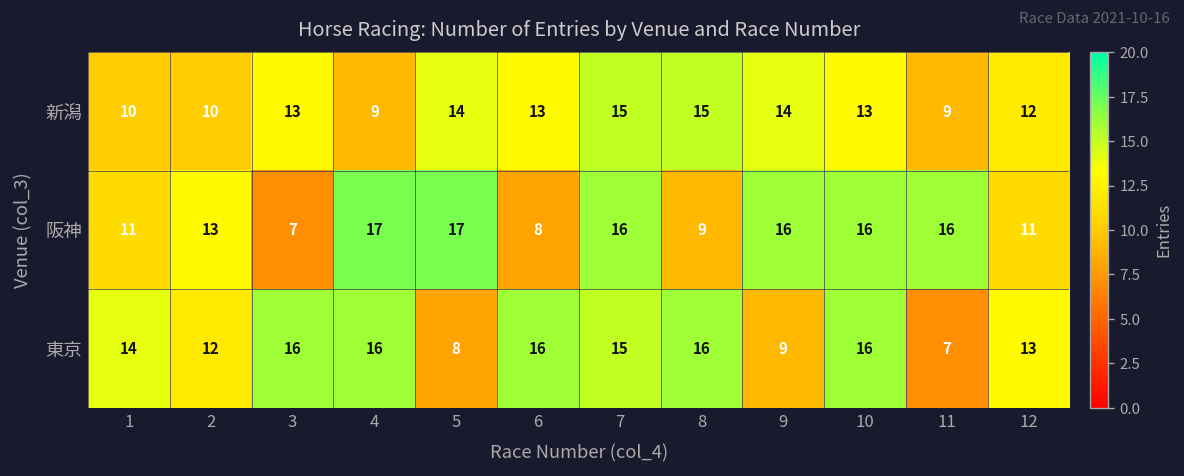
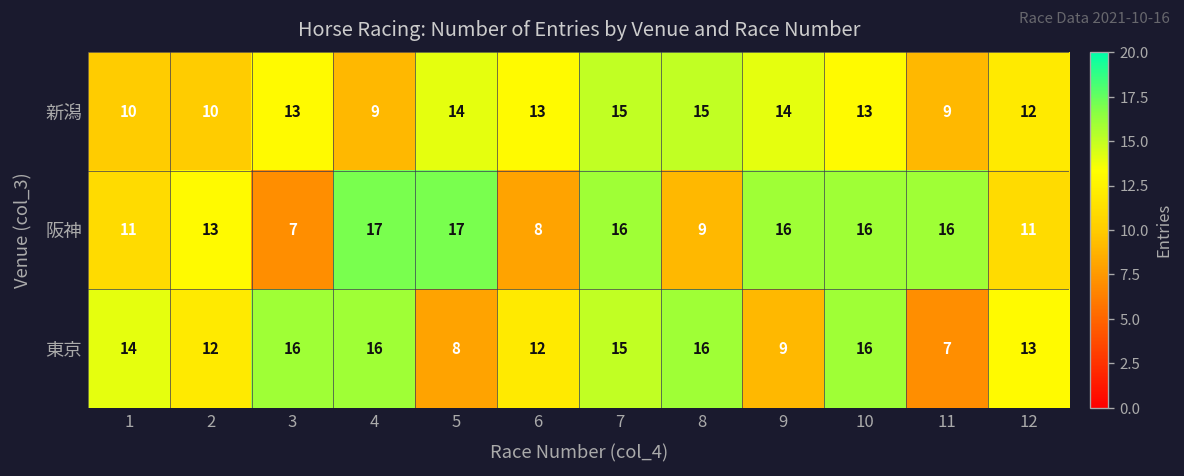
  {
    "新潟": {
      "1": 10,
      "2": 10,
      "3": 13,
      "4": 9,
      "5": 14,
      "6": 13,
      "7": 15,
      "8": 15,
      "9": 14,
      "10": 13,
      "11": 9,
      "12": 12
    },
    "阪神": {
      "1": 11,
      "2": 13,
      "3": 7,
      "4": 17,
      "5": 17,
      "6": 8,
      "7": 16,
      "8": 9,
      "9": 16,
      "10": 16,
      "11": 16,
      "12": 11
    },
    "東京": {
      "1": 14,
      "2": 12,
      "3": 16,
      "4": 16,
      "5": 8,
-     "6": 16,
+     "6": 12,
      "7": 15,
      "8": 16,
      "9": 9,
      "10": 16,
      "11": 7,
      "12": 13
    }
  }
